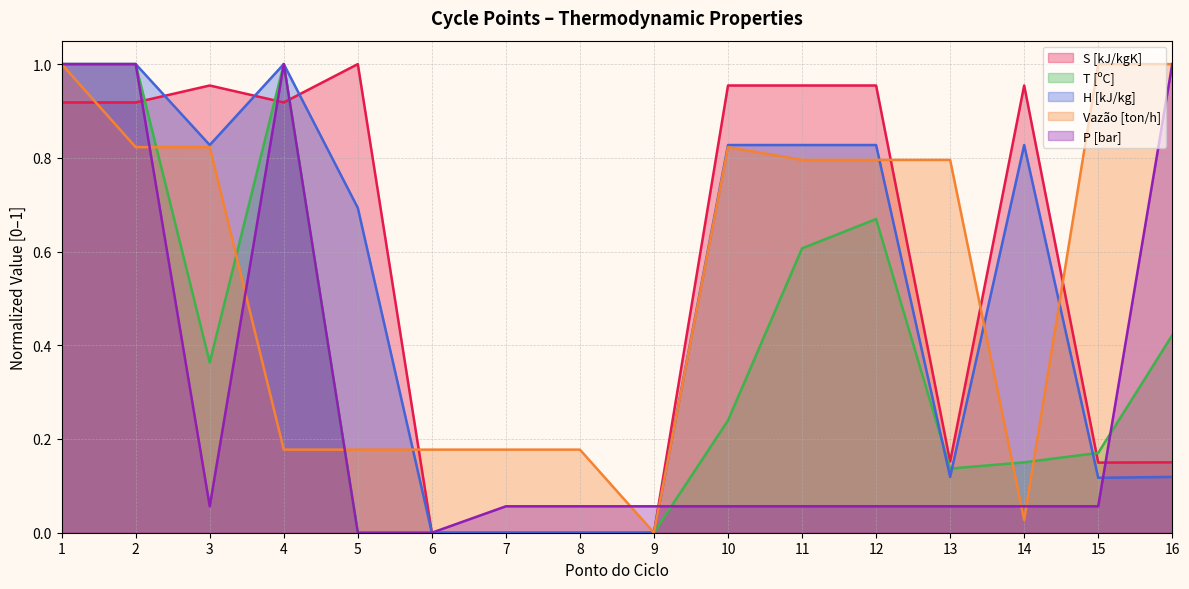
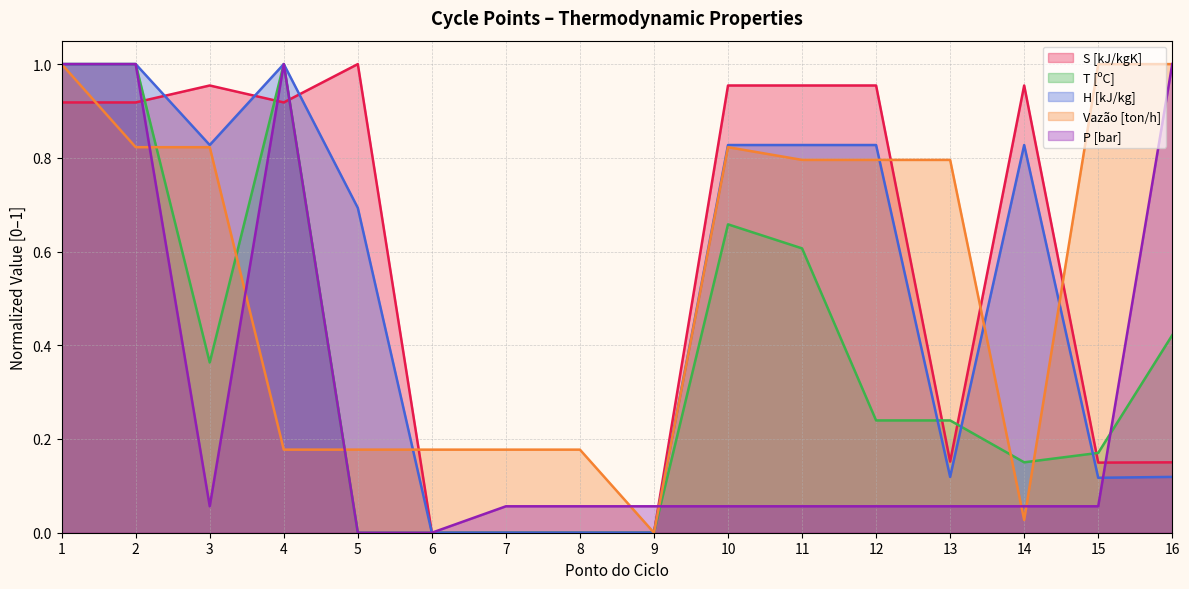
  {
    "T [ºC]": {
      "3": 0.36,
-     "10": 0.24,
+     "10": 0.66,
      "11": 0.61,
-     "12": 0.67,
-     "13": 0.14,
+     "12": 0.24,
+     "13": 0.24,
      "14": 0.15,
      "15": 0.17,
      "16": 0.42
    }
  }
